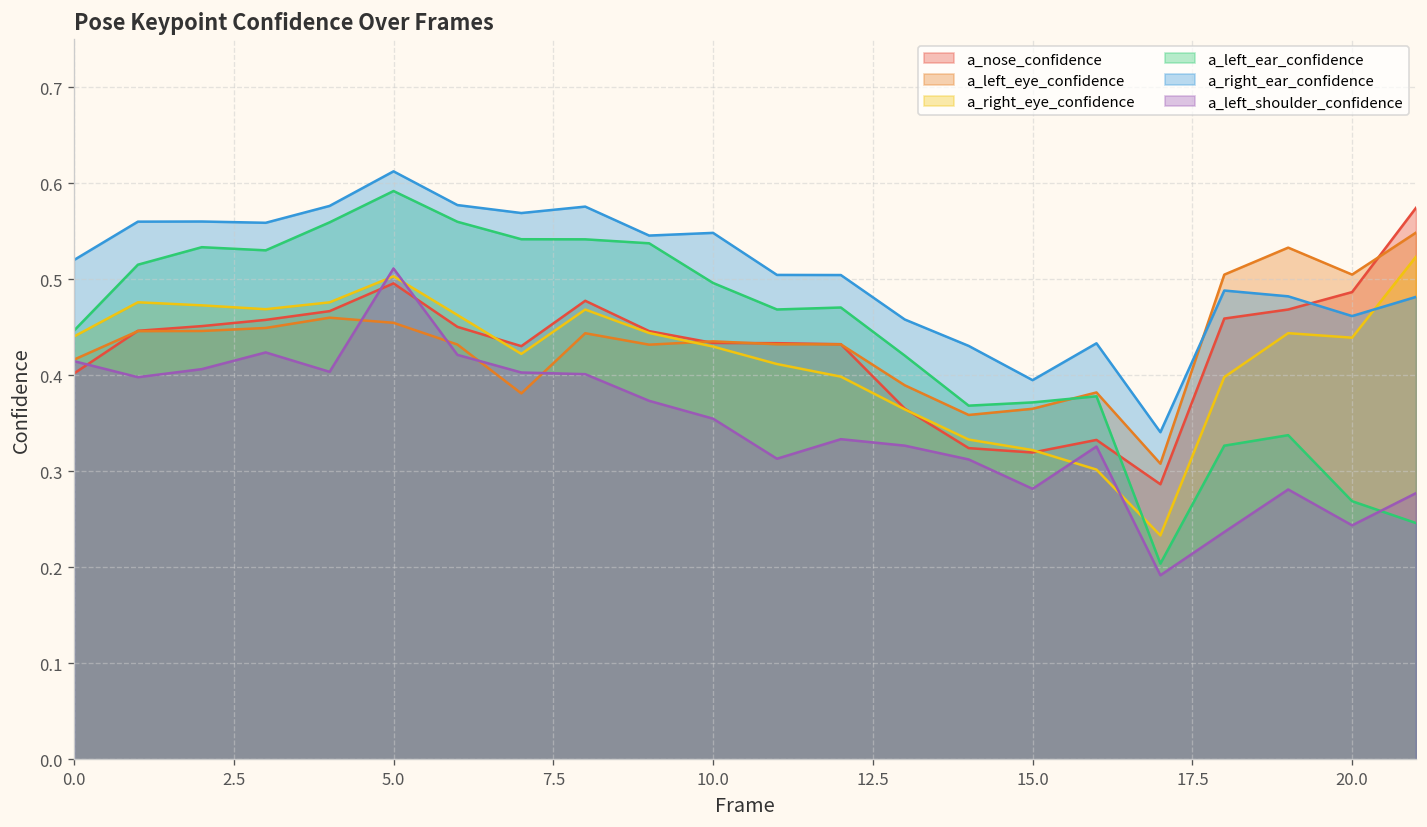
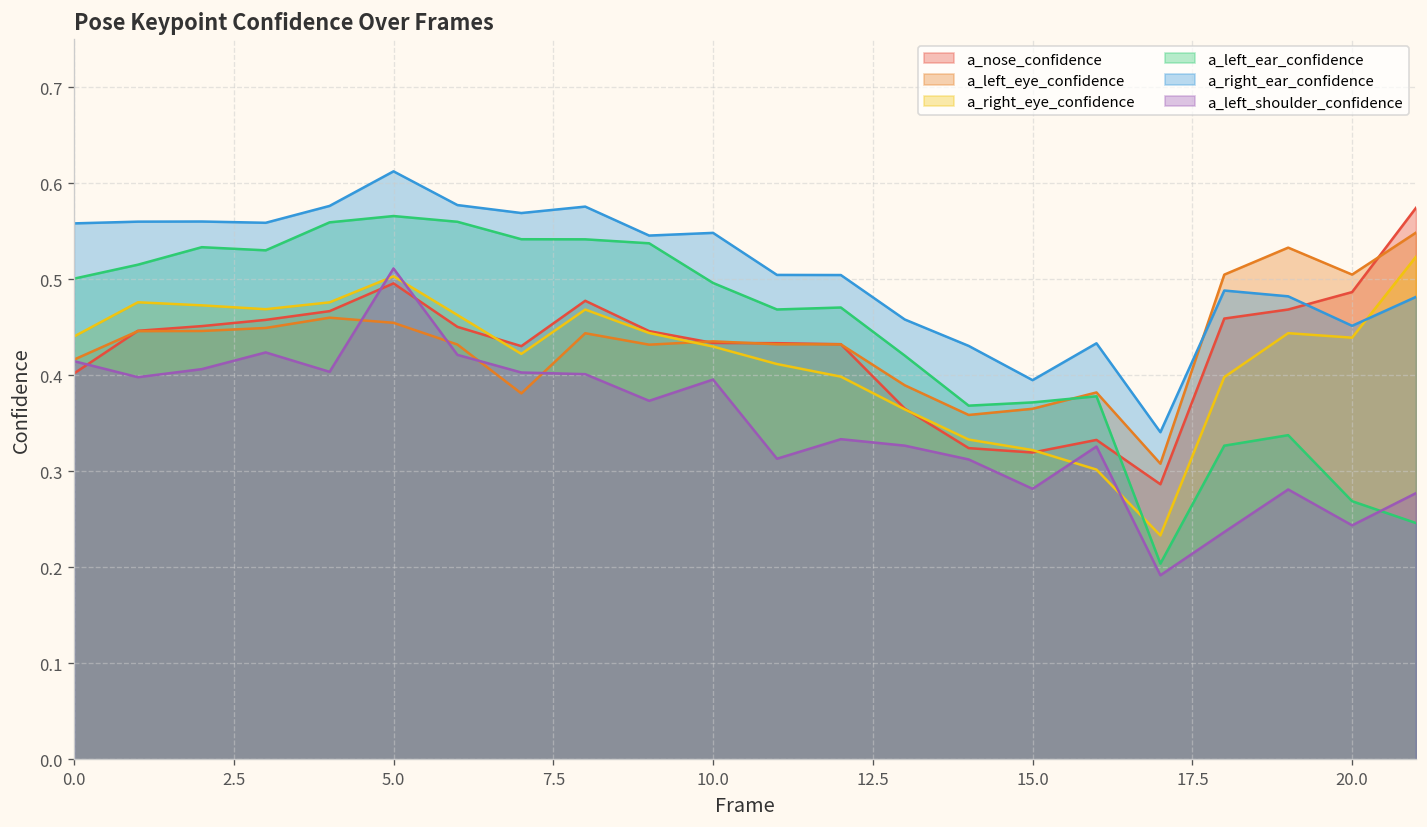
  {
    "a_left_ear_confidence": {
-     "0.0": 0.45,
-     "5.0": 0.59,
+     "0.0": 0.50,
+     "5.0": 0.57,
      "10.0": 0.50,
      "15.0": 0.37,
      "20.0": 0.27
    },
    "a_right_ear_confidence": {
-     "0.0": 0.52,
+     "0.0": 0.56,
      "5.0": 0.61,
      "10.0": 0.55,
      "15.0": 0.39,
-     "20.0": 0.46
+     "20.0": 0.45
    },
    "a_left_shoulder_confidence": {
      "5.0": 0.51,
-     "10.0": 0.35,
+     "10.0": 0.40,
      "15.0": 0.28,
      "20.0": 0.24
    }
  }
